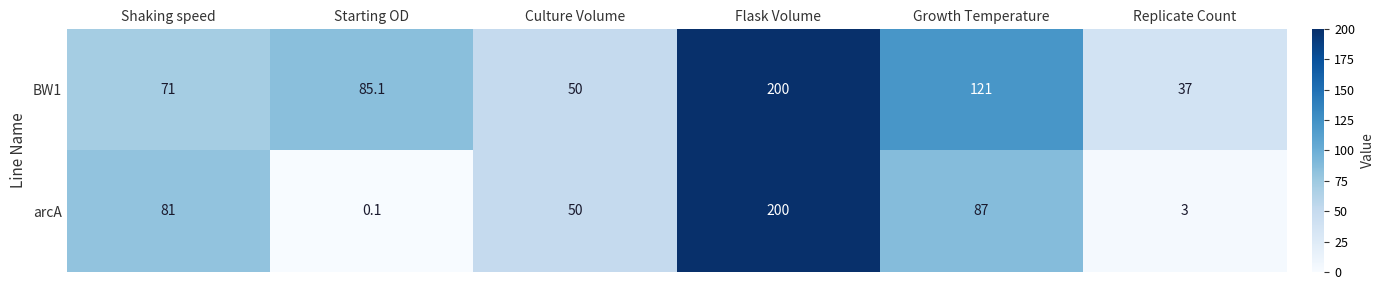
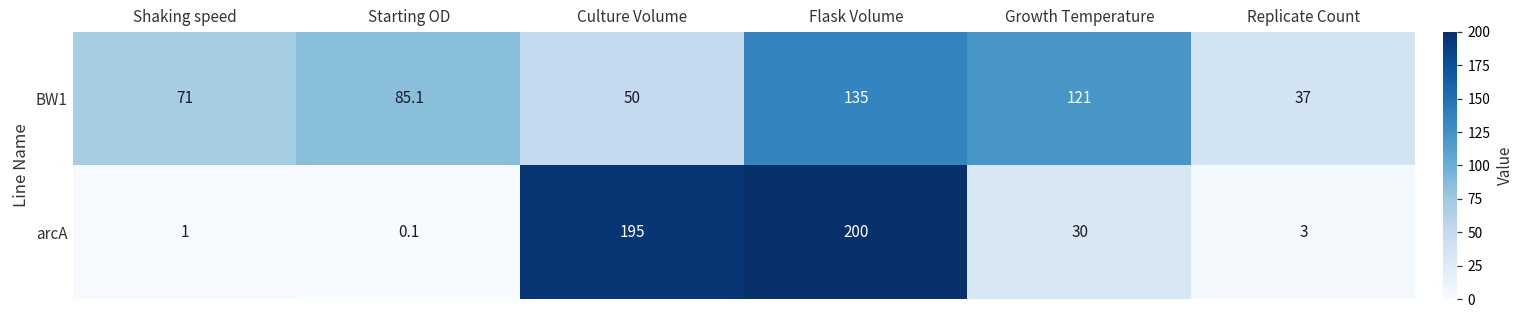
  {
    "BW1": {
      "Shaking speed": 71,
      "Starting OD": 85.1,
      "Culture Volume": 50,
-     "Flask Volume": 200,
+     "Flask Volume": 135,
      "Growth Temperature": 121,
      "Replicate Count": 37
    },
    "arcA": {
-     "Shaking speed": 81,
+     "Shaking speed": 1,
      "Starting OD": 0.1,
-     "Culture Volume": 50,
+     "Culture Volume": 195,
      "Flask Volume": 200,
-     "Growth Temperature": 87,
+     "Growth Temperature": 30,
      "Replicate Count": 3
    }
  }
